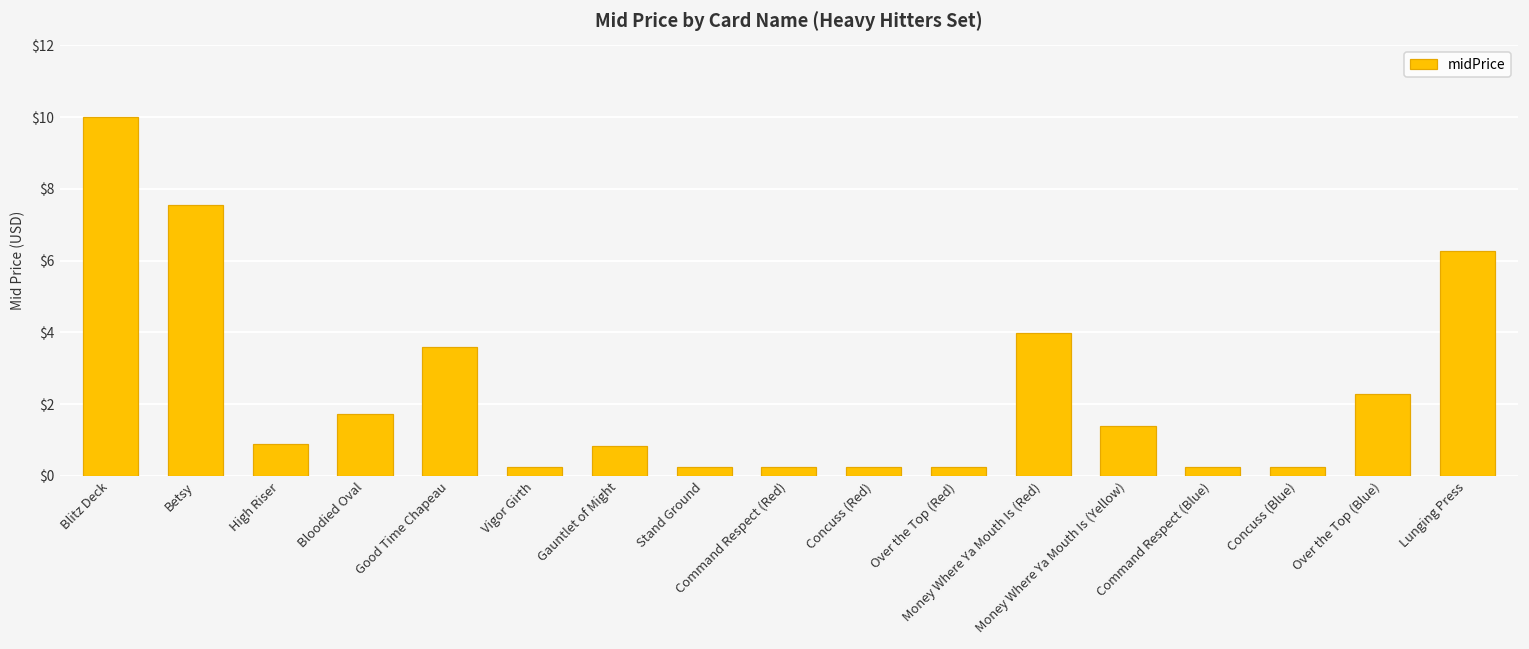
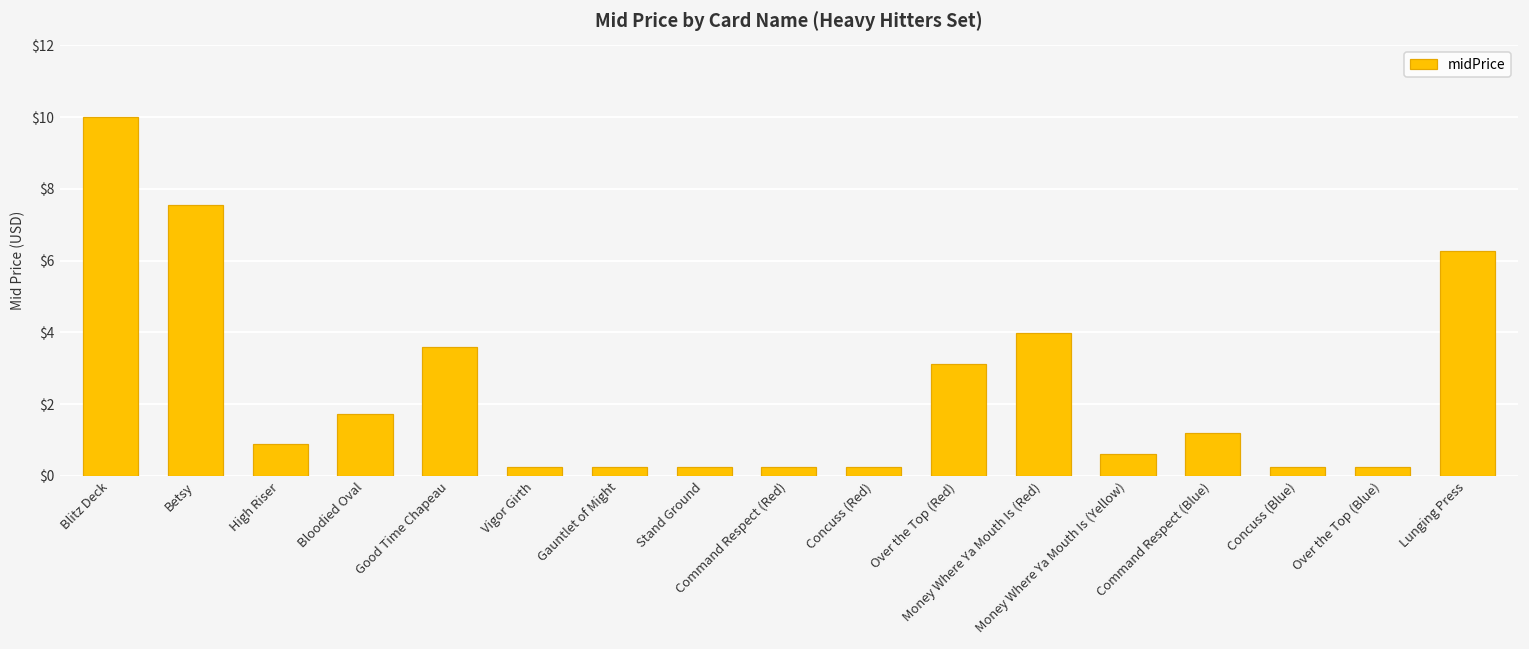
  {
    "Blitz Deck": "$10.0",
    "Betsy": "$7.5",
    "High Riser": "$0.9",
    "Bloodied Oval": "$1.7",
    "Good Time Chapeau": "$3.6",
    "Vigor Girth": "$0.3",
-   "Gauntlet of Might": "$0.8",
+   "Gauntlet of Might": "$0.3",
    "Stand Ground": "$0.3",
    "Command Respect (Red)": "$0.3",
    "Concuss (Red)": "$0.3",
-   "Over the Top (Red)": "$0.3",
+   "Over the Top (Red)": "$3.1",
    "Money Where Ya Mouth Is (Red)": "$4.0",
-   "Money Where Ya Mouth Is (Yellow)": "$1.4",
-   "Command Respect (Blue)": "$0.3",
+   "Money Where Ya Mouth Is (Yellow)": "$0.6",
+   "Command Respect (Blue)": "$1.2",
    "Concuss (Blue)": "$0.3",
-   "Over the Top (Blue)": "$2.3",
+   "Over the Top (Blue)": "$0.3",
    "Lunging Press": "$6.3"
  }
